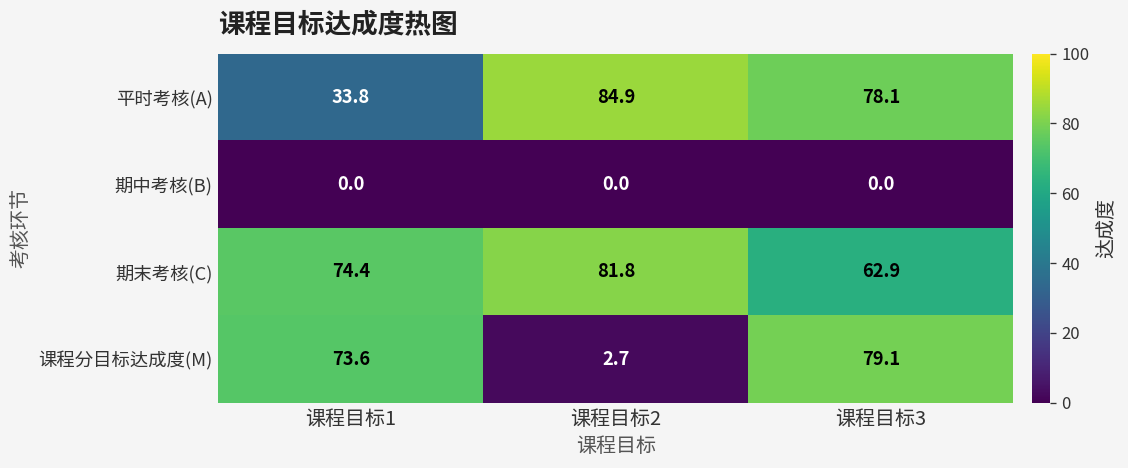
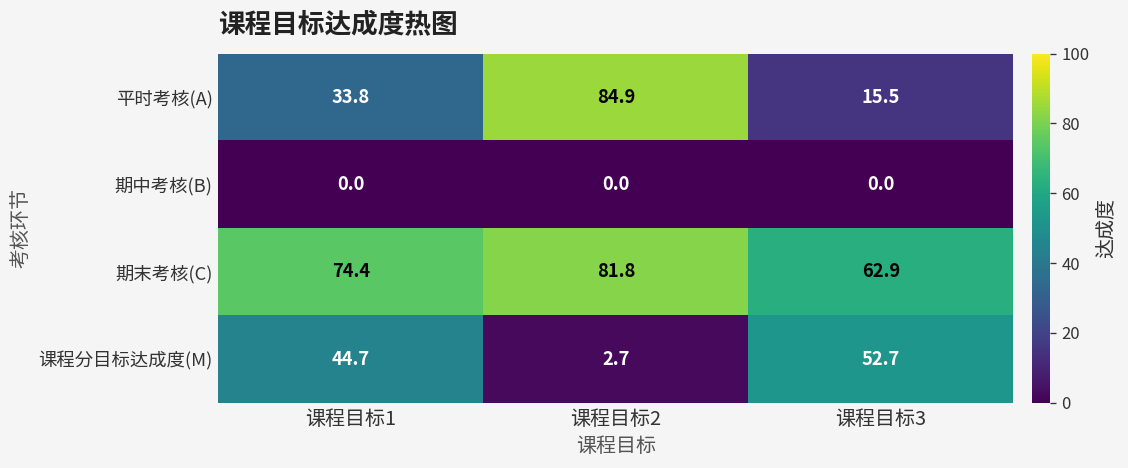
  {
    "平时考核(A)": {
      "课程目标1": 33.8,
      "课程目标2": 84.9,
-     "课程目标3": 78.1
+     "课程目标3": 15.5
    },
    "期中考核(B)": {
      "课程目标1": 0.0,
      "课程目标2": 0.0,
      "课程目标3": 0.0
    },
    "期末考核(C)": {
      "课程目标1": 74.4,
      "课程目标2": 81.8,
      "课程目标3": 62.9
    },
    "课程分目标达成度(M)": {
-     "课程目标1": 73.6,
+     "课程目标1": 44.7,
      "课程目标2": 2.7,
-     "课程目标3": 79.1
+     "课程目标3": 52.7
    }
  }
